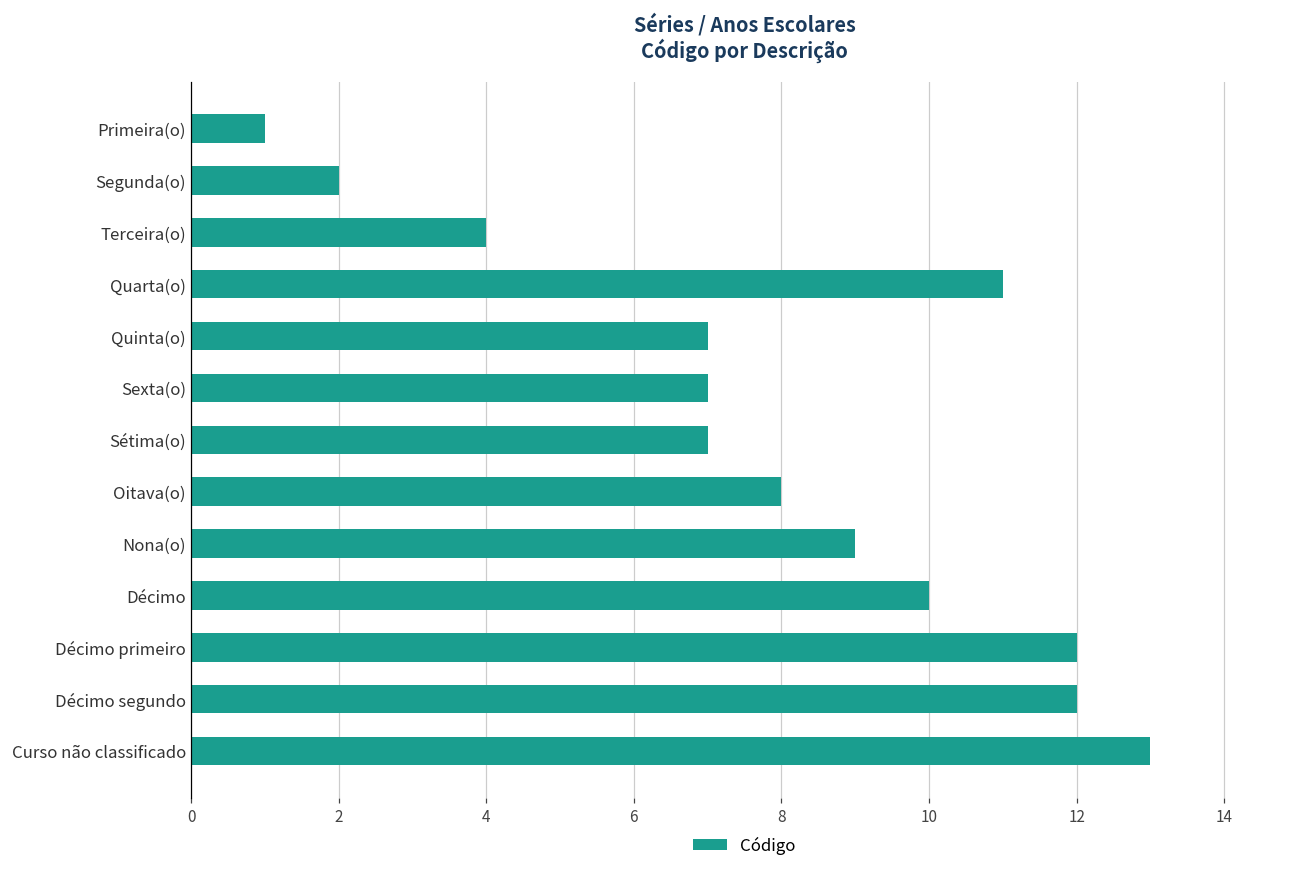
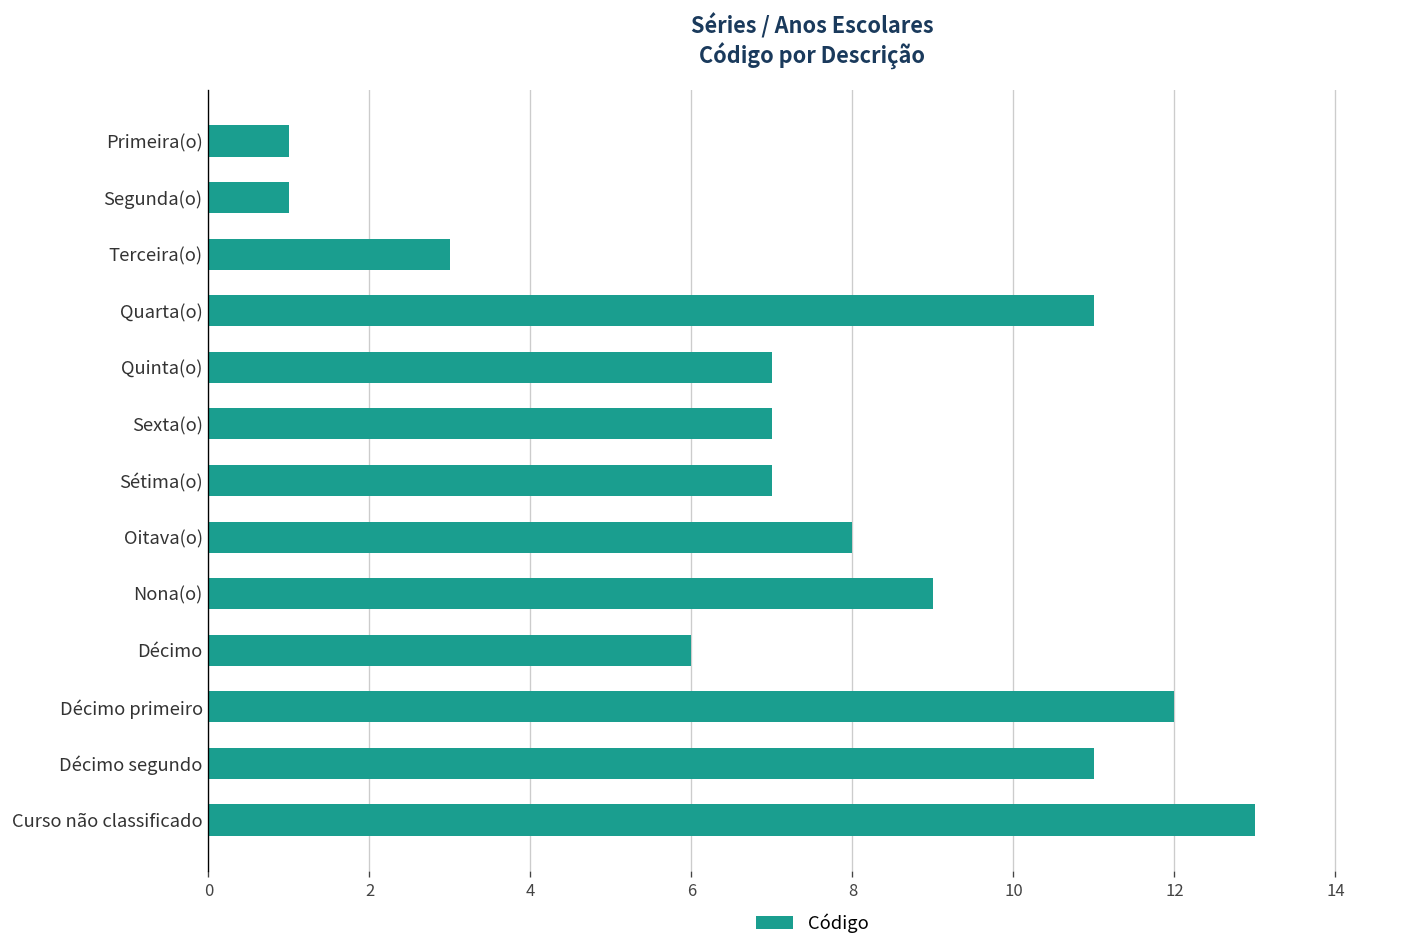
  {
    "Primeira(o)": 1,
-   "Segunda(o)": 2,
-   "Terceira(o)": 4,
+   "Segunda(o)": 1,
+   "Terceira(o)": 3,
    "Quarta(o)": 11,
    "Quinta(o)": 7,
    "Sexta(o)": 7,
    "Sétima(o)": 7,
    "Oitava(o)": 8,
    "Nona(o)": 9,
-   "Décimo": 10,
+   "Décimo": 6,
    "Décimo primeiro": 12,
-   "Décimo segundo": 12,
+   "Décimo segundo": 11,
    "Curso não classificado": 13
  }
